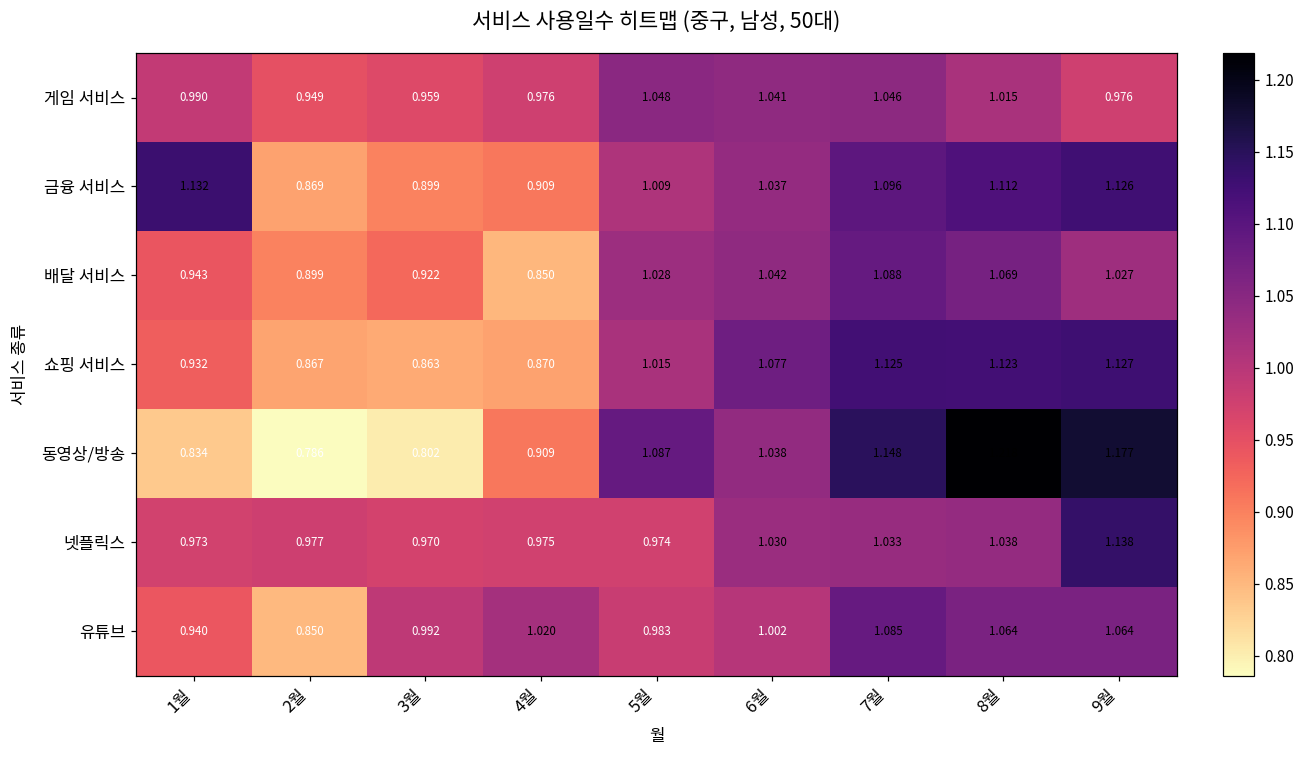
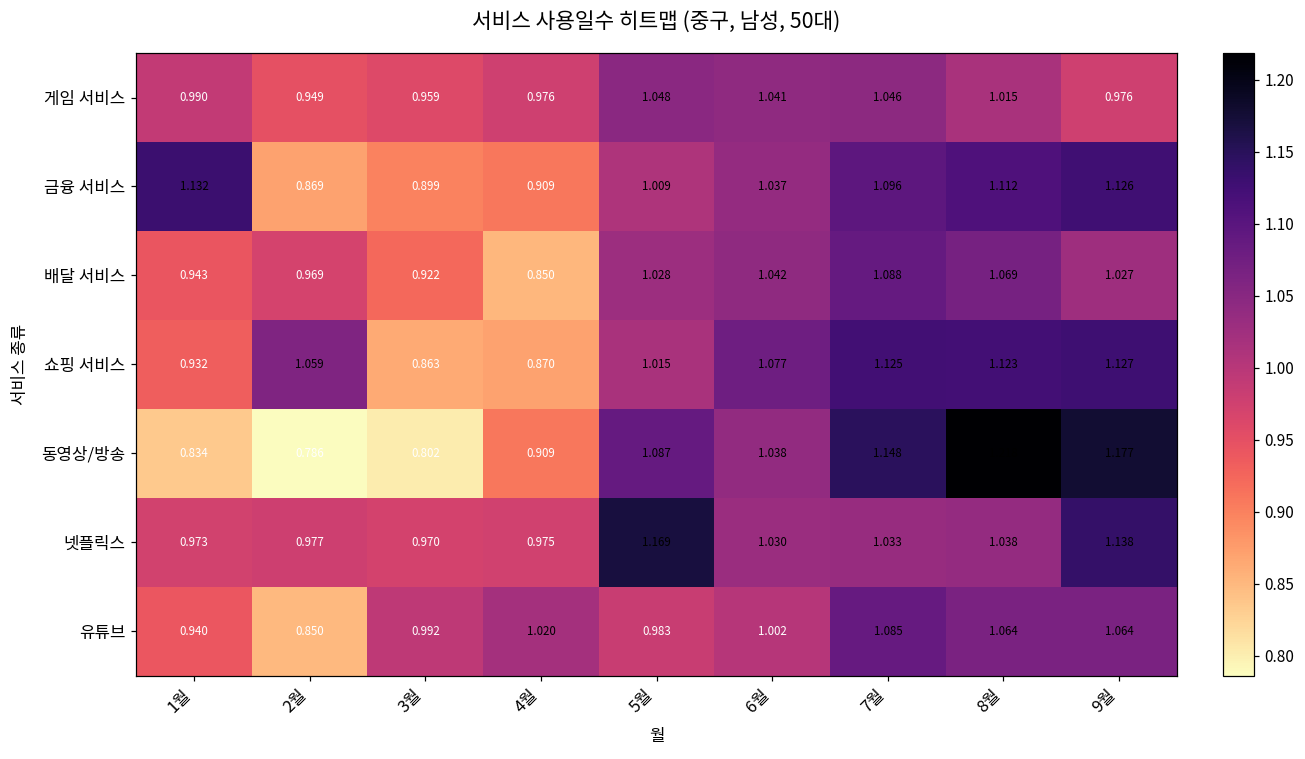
  {
    "게임 서비스": {
      "1월": 0.990,
      "2월": 0.949,
      "3월": 0.959,
      "4월": 0.976,
      "5월": 1.048,
      "6월": 1.041,
      "7월": 1.046,
      "8월": 1.015,
      "9월": 0.976
    },
    "금융 서비스": {
      "1월": 1.132,
      "2월": 0.869,
      "3월": 0.899,
      "4월": 0.909,
      "5월": 1.009,
      "6월": 1.037,
      "7월": 1.096,
      "8월": 1.112,
      "9월": 1.126
    },
    "배달 서비스": {
      "1월": 0.943,
-     "2월": 0.899,
+     "2월": 0.969,
      "3월": 0.922,
      "4월": 0.850,
      "5월": 1.028,
      "6월": 1.042,
      "7월": 1.088,
      "8월": 1.069,
      "9월": 1.027
    },
    "쇼핑 서비스": {
      "1월": 0.932,
-     "2월": 0.867,
+     "2월": 1.059,
      "3월": 0.863,
      "4월": 0.870,
      "5월": 1.015,
      "6월": 1.077,
      "7월": 1.125,
      "8월": 1.123,
      "9월": 1.127
    },
    "동영상/방송": {
      "1월": 0.834,
      "2월": 0.786,
      "3월": 0.802,
      "4월": 0.909,
      "5월": 1.087,
      "6월": 1.038,
      "7월": 1.148,
      "9월": 1.177
    },
    "넷플릭스": {
      "1월": 0.973,
      "2월": 0.977,
      "3월": 0.970,
      "4월": 0.975,
-     "5월": 0.974,
+     "5월": 1.169,
      "6월": 1.030,
      "7월": 1.033,
      "8월": 1.038,
      "9월": 1.138
    },
    "유튜브": {
      "1월": 0.940,
      "2월": 0.850,
      "3월": 0.992,
      "4월": 1.020,
      "5월": 0.983,
      "6월": 1.002,
      "7월": 1.085,
      "8월": 1.064,
      "9월": 1.064
    }
  }
